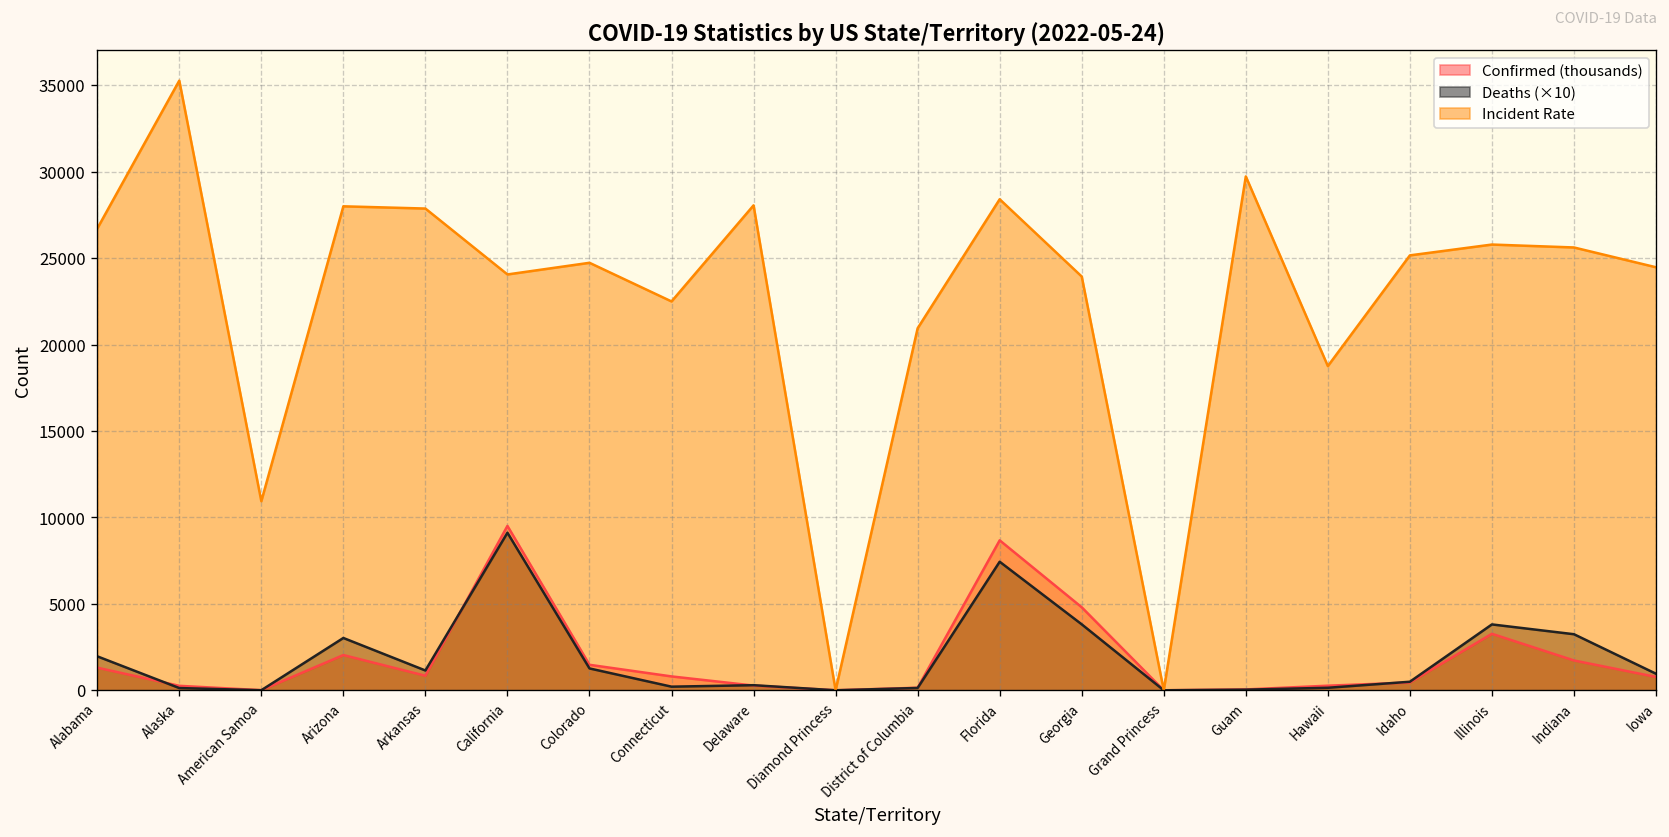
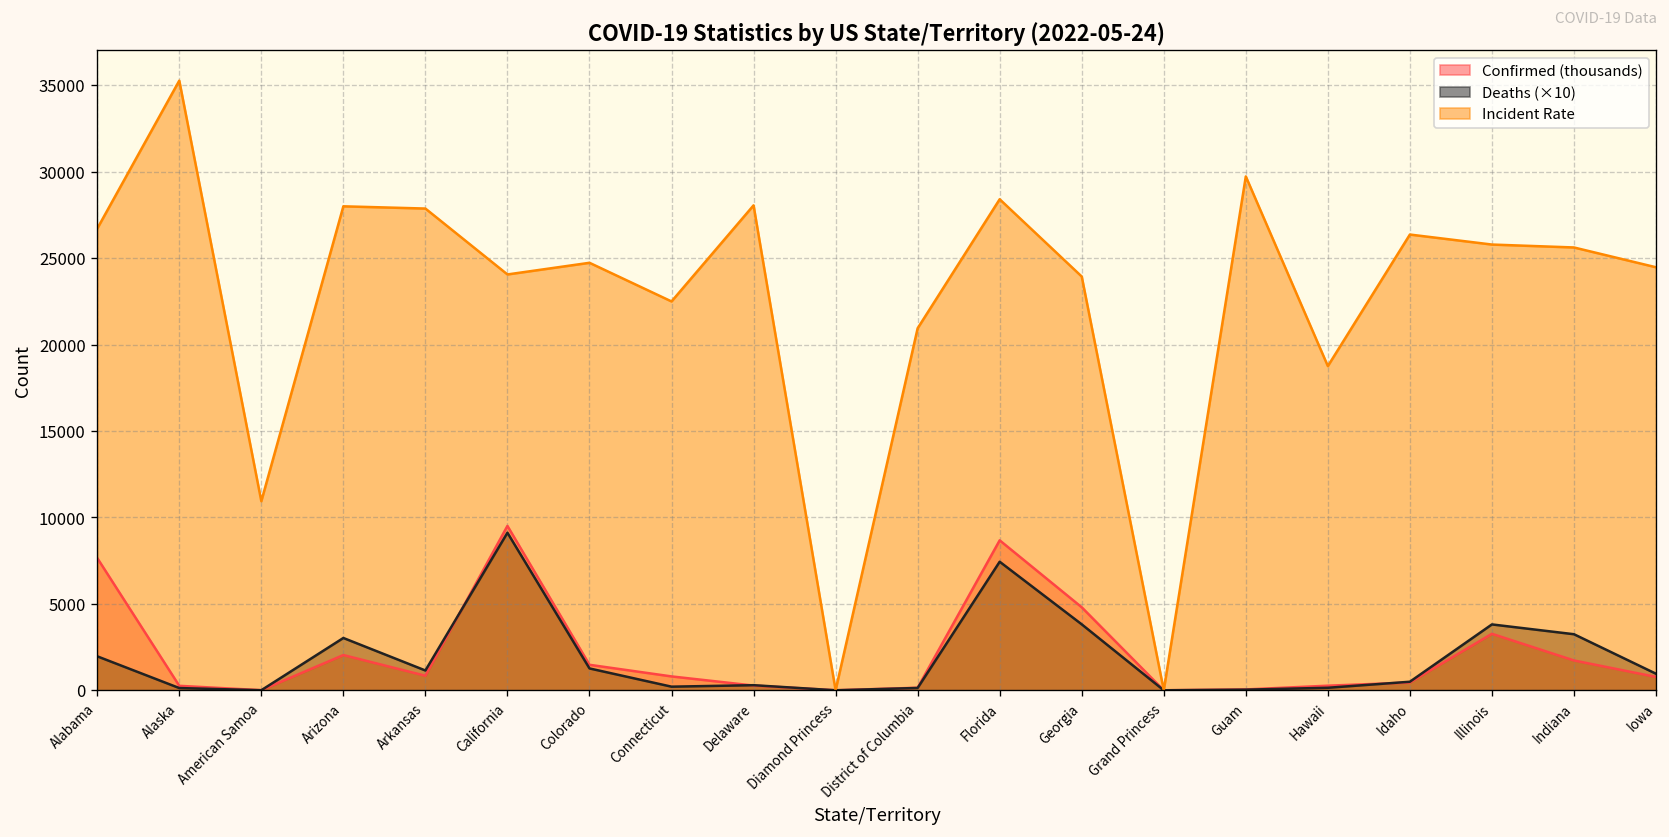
  {
    "Confirmed (thousands)": {
-     "Alabama": 1300,
+     "Alabama": 7700,
      "Arizona": 2000,
      "Arkansas": 800,
      "California": 9500,
      "Colorado": 1500,
      "Connecticut": 800,
      "Florida": 8700,
      "Georgia": 4800,
      "Illinois": 3300,
      "Indiana": 1700,
      "Iowa": 800
    },
    "Deaths (×10)": {
      "Alabama": 2000,
      "Arizona": 3000,
      "Arkansas": 1100,
      "California": 9100,
      "Colorado": 1300,
      "Connecticut": 200,
      "Florida": 7400,
      "Georgia": 3800,
      "Illinois": 3800,
      "Indiana": 3200,
      "Iowa": 1000
    },
    "Incident Rate": {
      "Alabama": 26700,
      "Alaska": 35300,
      "American Samoa": 10900,
      "Arizona": 28000,
      "Arkansas": 27900,
      "California": 24100,
      "Colorado": 24700,
      "Connecticut": 22500,
      "Delaware": 28100,
      "District of Columbia": 20900,
      "Florida": 28400,
      "Georgia": 23900,
      "Guam": 29700,
      "Hawaii": 18800,
-     "Idaho": 25200,
+     "Idaho": 26400,
      "Illinois": 25800,
      "Indiana": 25600,
      "Iowa": 24500
    }
  }
